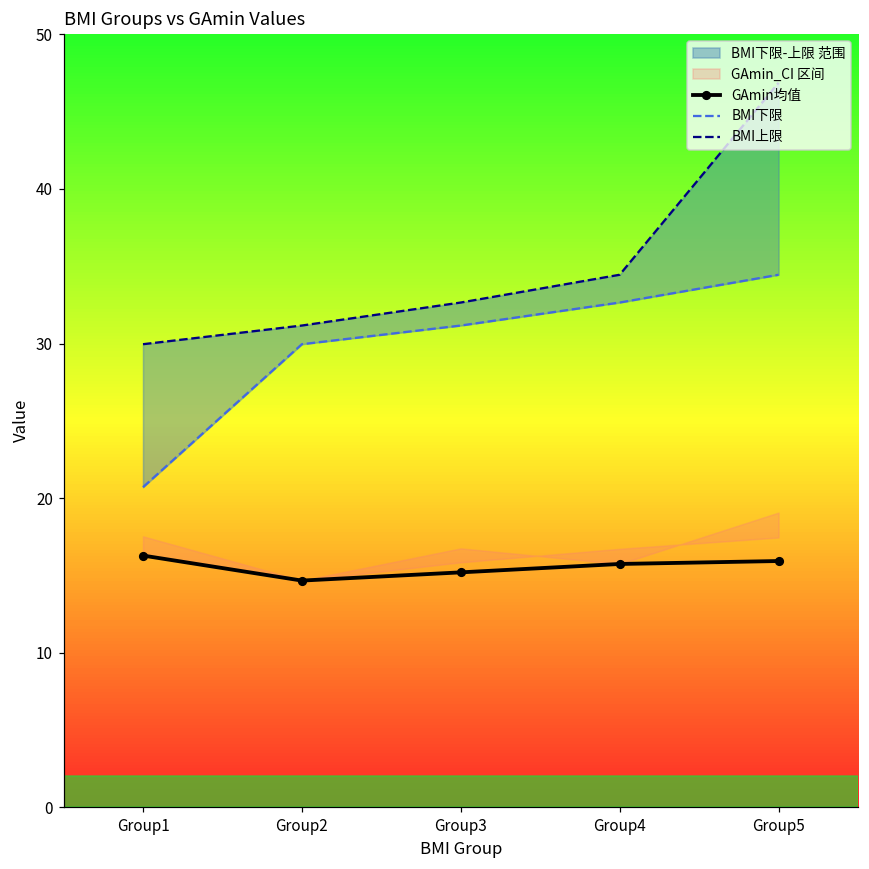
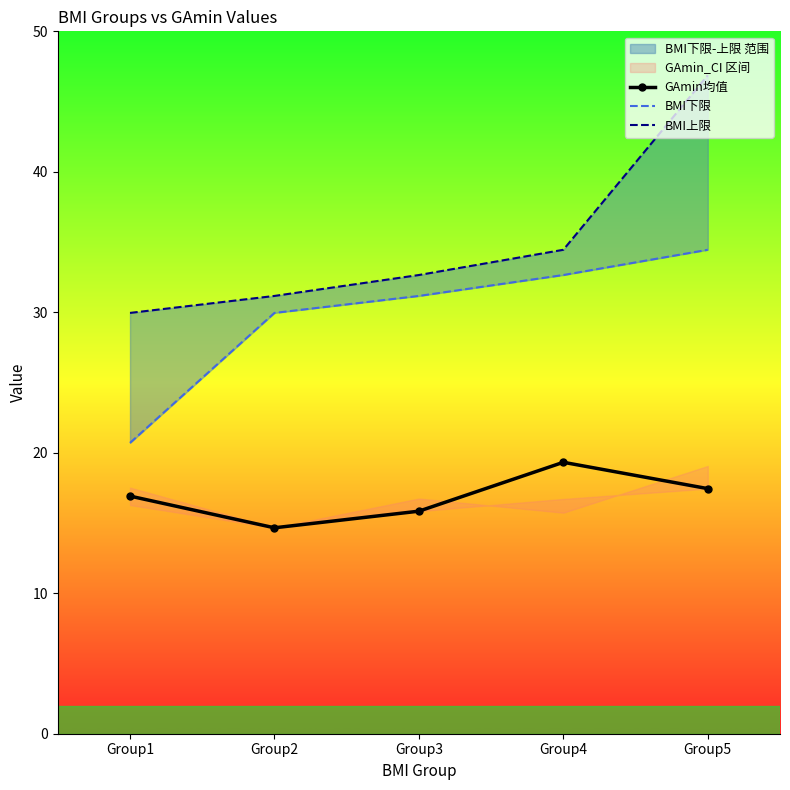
  {
    "GAmin均值": {
-     "Group1": 16.3,
-     "Group3": 15.2,
-     "Group4": 15.7,
-     "Group5": 15.9
+     "Group1": 16.9,
+     "Group3": 15.8,
+     "Group4": 19.3,
+     "Group5": 17.4
    }
  }
